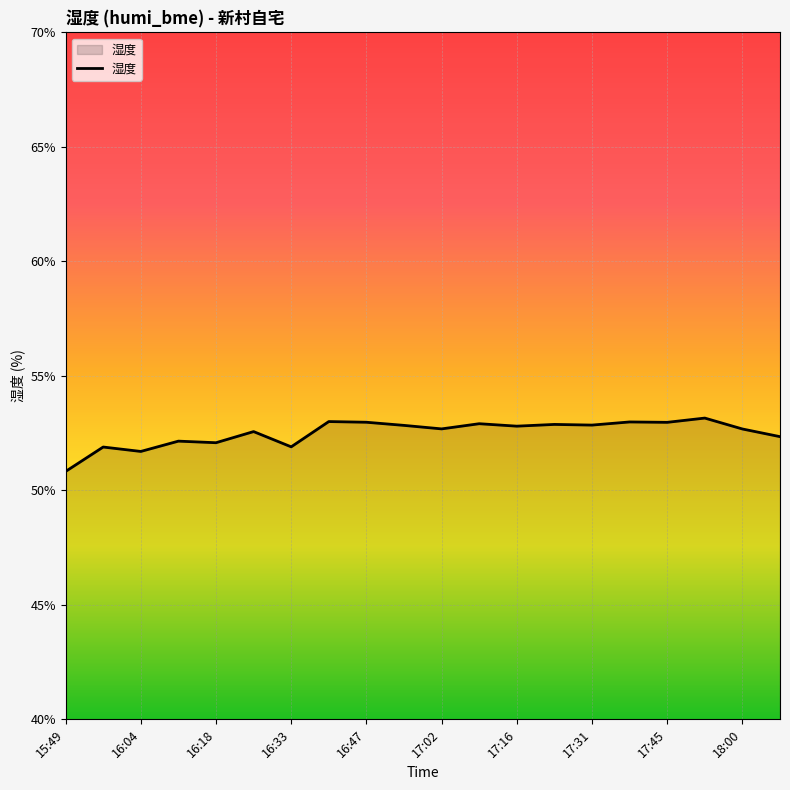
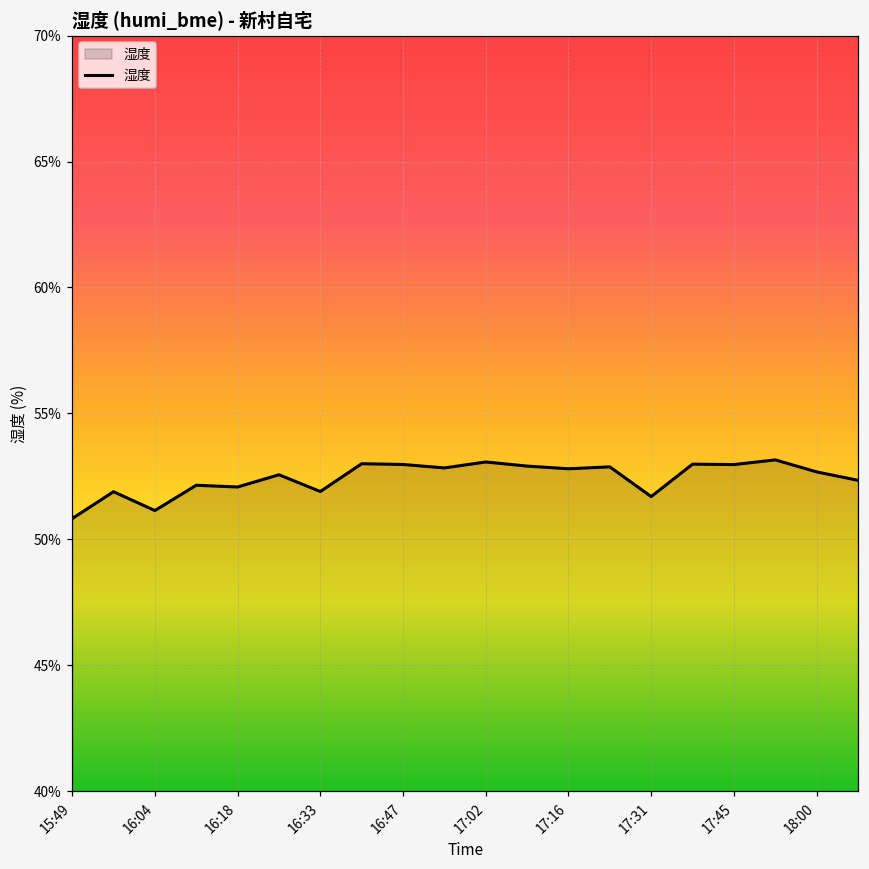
  {
    "15:49": "50.8%",
-   "16:04": "51.7%",
+   "16:04": "51.1%",
    "16:18": "52.1%",
    "16:33": "51.9%",
    "16:47": "53.0%",
-   "17:02": "52.7%",
+   "17:02": "53.1%",
    "17:16": "52.8%",
-   "17:31": "52.9%",
+   "17:31": "51.7%",
    "17:45": "53.0%",
    "18:00": "52.7%"
  }
